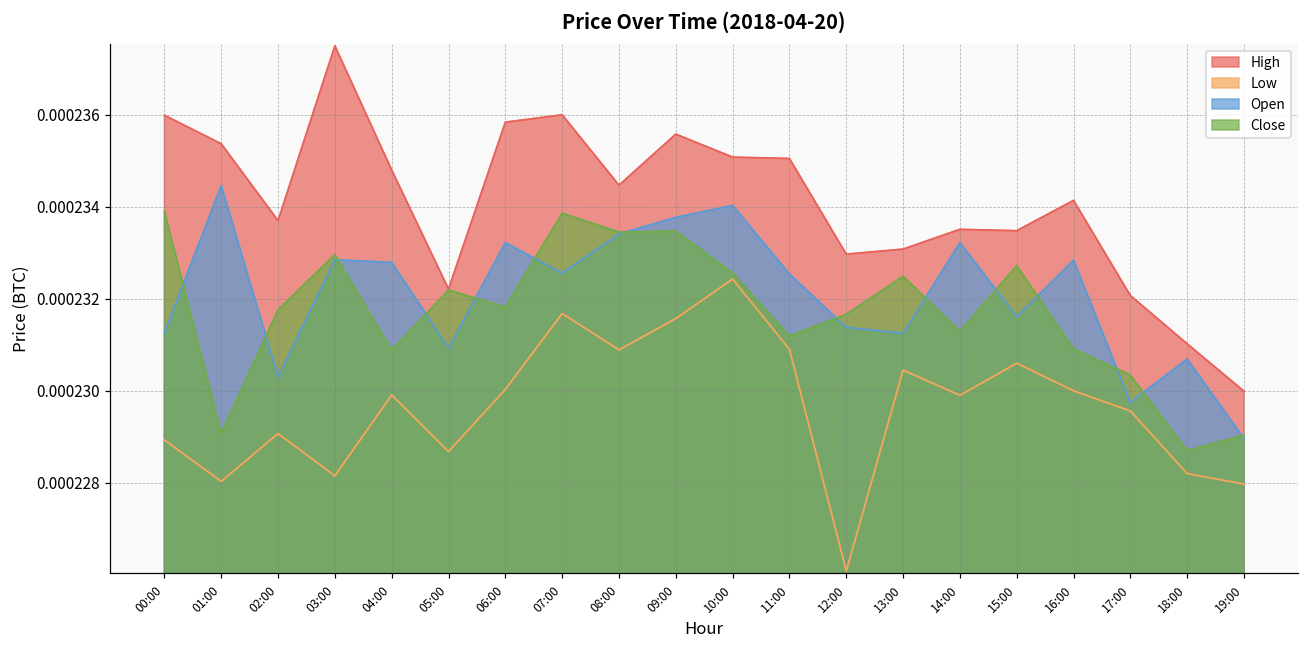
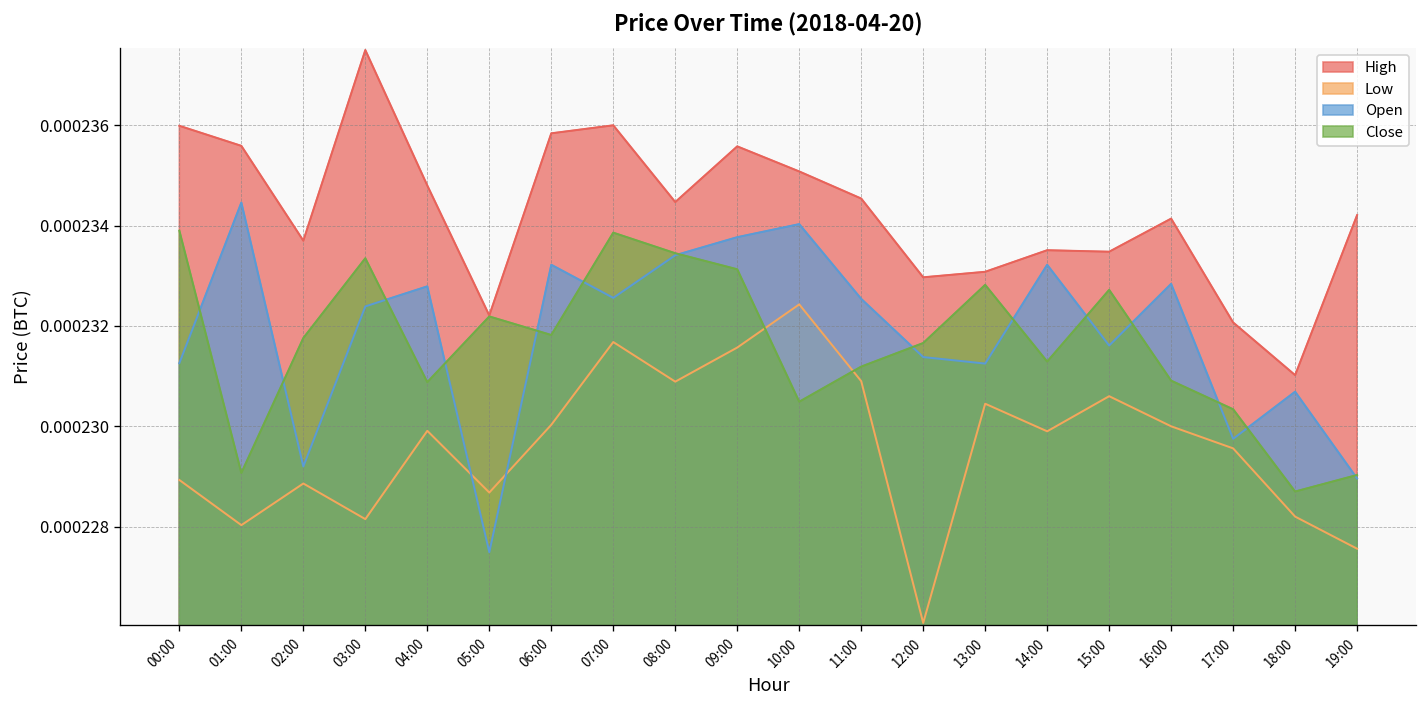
  {
    "High": {
      "00:00": 0.0002360,
-     "01:00": 0.0002354,
+     "01:00": 0.0002356,
      "02:00": 0.0002337,
      "03:00": 0.0002375,
      "04:00": 0.0002348,
      "06:00": 0.0002358,
      "07:00": 0.0002360,
      "08:00": 0.0002345,
      "09:00": 0.0002356,
      "10:00": 0.0002351,
-     "11:00": 0.0002351,
+     "11:00": 0.0002345,
      "12:00": 0.0002330,
      "13:00": 0.0002331,
      "14:00": 0.0002335,
      "15:00": 0.0002335,
      "16:00": 0.0002341,
      "17:00": 0.0002321,
      "18:00": 0.0002310,
-     "19:00": 0.0002300
+     "19:00": 0.0002342
    },
    "Low": {
      "00:00": 0.0002289,
      "01:00": 0.0002280,
-     "02:00": 0.0002291,
+     "02:00": 0.0002289,
      "03:00": 0.0002282,
      "04:00": 0.0002299,
      "05:00": 0.0002287,
      "06:00": 0.0002300,
      "07:00": 0.0002317,
      "08:00": 0.0002309,
      "09:00": 0.0002316,
      "10:00": 0.0002324,
      "11:00": 0.0002309,
      "12:00": 0.0002261,
      "13:00": 0.0002305,
      "14:00": 0.0002299,
      "15:00": 0.0002306,
      "16:00": 0.0002300,
      "17:00": 0.0002296,
      "18:00": 0.0002282,
-     "19:00": 0.0002280
+     "19:00": 0.0002276
    },
    "Open": {
      "00:00": 0.0002313,
      "01:00": 0.0002345,
-     "02:00": 0.0002303,
-     "03:00": 0.0002329,
+     "02:00": 0.0002292,
+     "03:00": 0.0002324,
      "04:00": 0.0002328,
-     "05:00": 0.0002309,
+     "05:00": 0.0002275,
      "06:00": 0.0002332,
      "07:00": 0.0002326,
      "09:00": 0.0002338,
      "10:00": 0.0002340,
      "11:00": 0.0002325,
      "12:00": 0.0002314,
      "13:00": 0.0002313,
      "14:00": 0.0002332,
      "15:00": 0.0002316,
      "16:00": 0.0002328,
      "17:00": 0.0002298,
      "18:00": 0.0002307,
      "19:00": 0.0002290
    },
    "Close": {
      "00:00": 0.0002339,
      "01:00": 0.0002291,
      "02:00": 0.0002318,
-     "03:00": 0.0002330,
+     "03:00": 0.0002334,
      "04:00": 0.0002309,
      "06:00": 0.0002318,
      "07:00": 0.0002339,
-     "09:00": 0.0002335,
-     "10:00": 0.0002326,
+     "09:00": 0.0002331,
+     "10:00": 0.0002305,
      "11:00": 0.0002312,
      "12:00": 0.0002317,
-     "13:00": 0.0002325,
+     "13:00": 0.0002328,
      "14:00": 0.0002313,
      "15:00": 0.0002327,
      "16:00": 0.0002309,
      "17:00": 0.0002303,
      "18:00": 0.0002287,
      "19:00": 0.0002290
    }
  }
